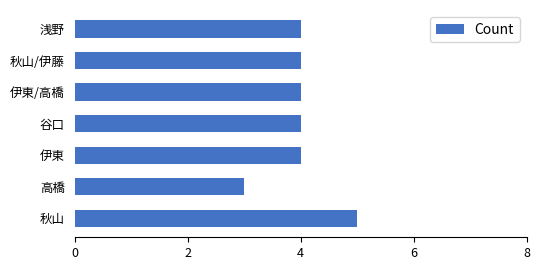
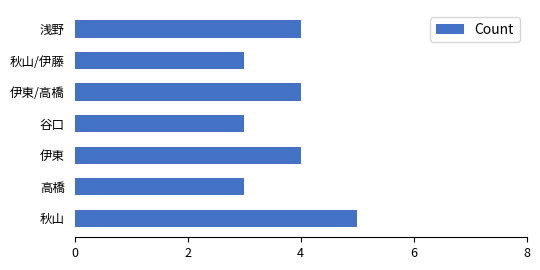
  {
    "浅野": 4,
-   "秋山/伊藤": 4,
+   "秋山/伊藤": 3,
    "伊東/高橋": 4,
-   "谷口": 4,
+   "谷口": 3,
    "伊東": 4,
    "高橋": 3,
    "秋山": 5
  }
